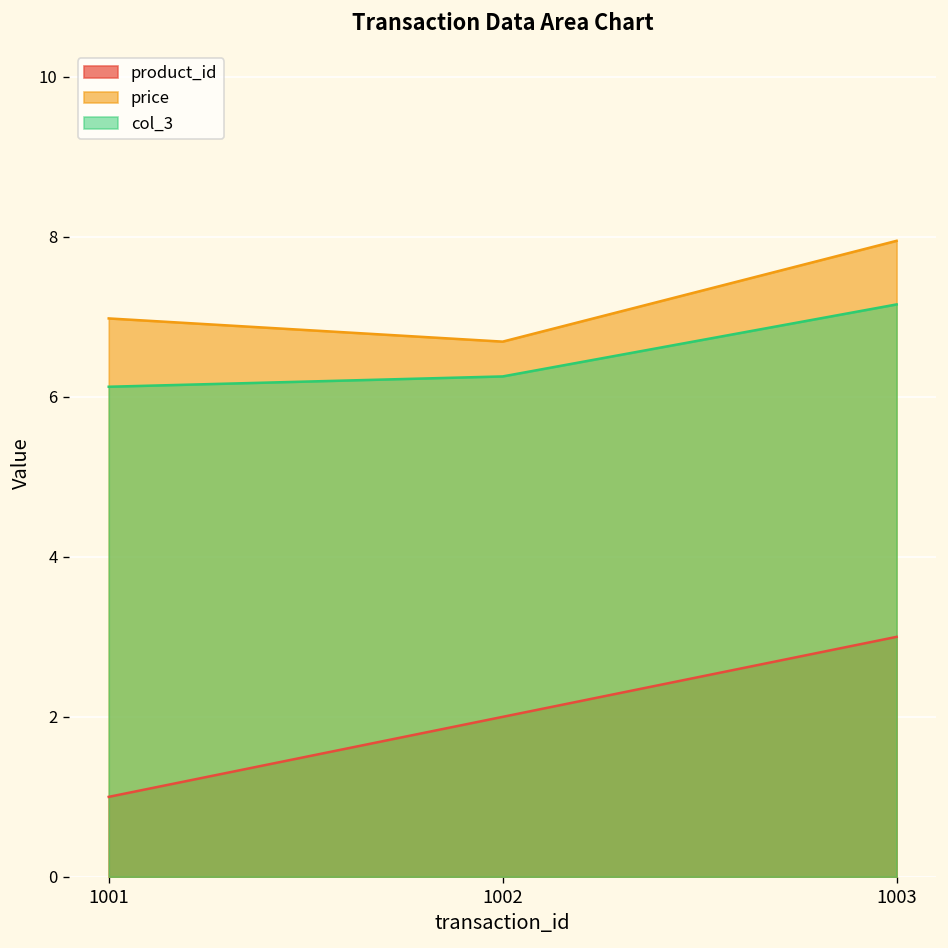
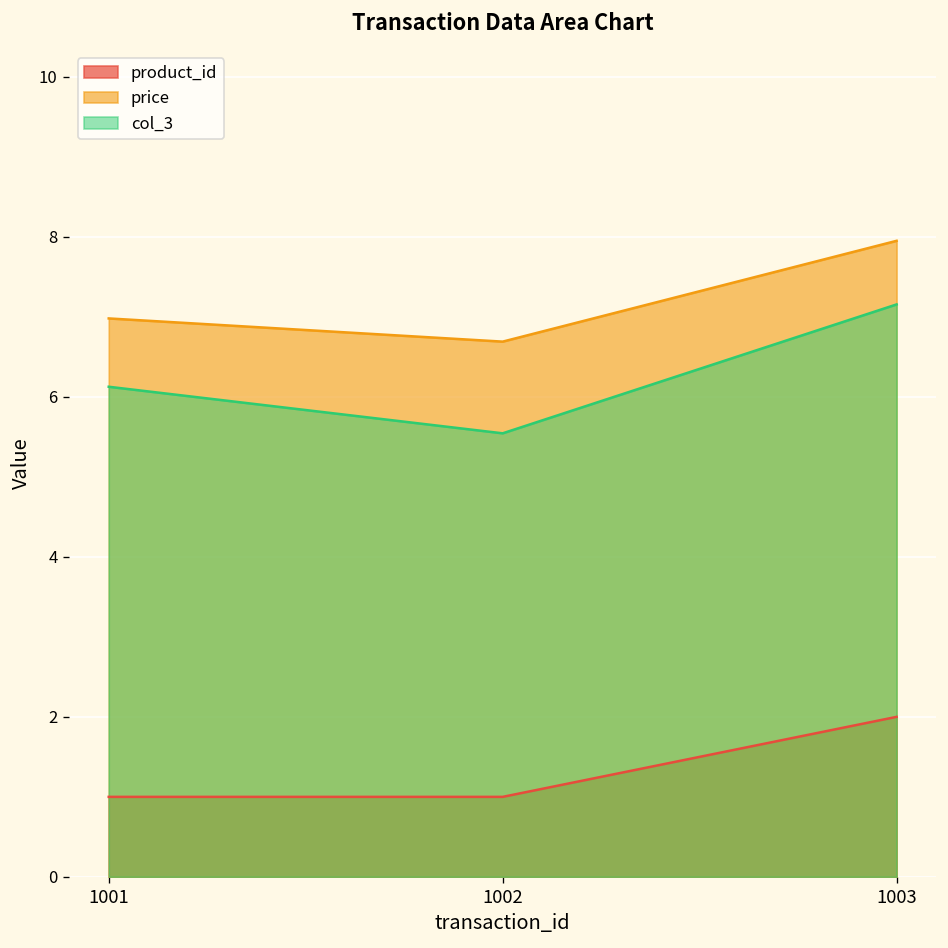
  {
    "product_id": {
      "1001": 1,
-     "1002": 2,
-     "1003": 3
+     "1002": 1,
+     "1003": 2
    },
    "price": {
      "1001": 7.0,
      "1002": 6.7,
      "1003": 8.0
    },
    "col_3": {
      "1001": 6.1,
-     "1002": 6.3,
+     "1002": 5.5,
      "1003": 7.2
    }
  }
